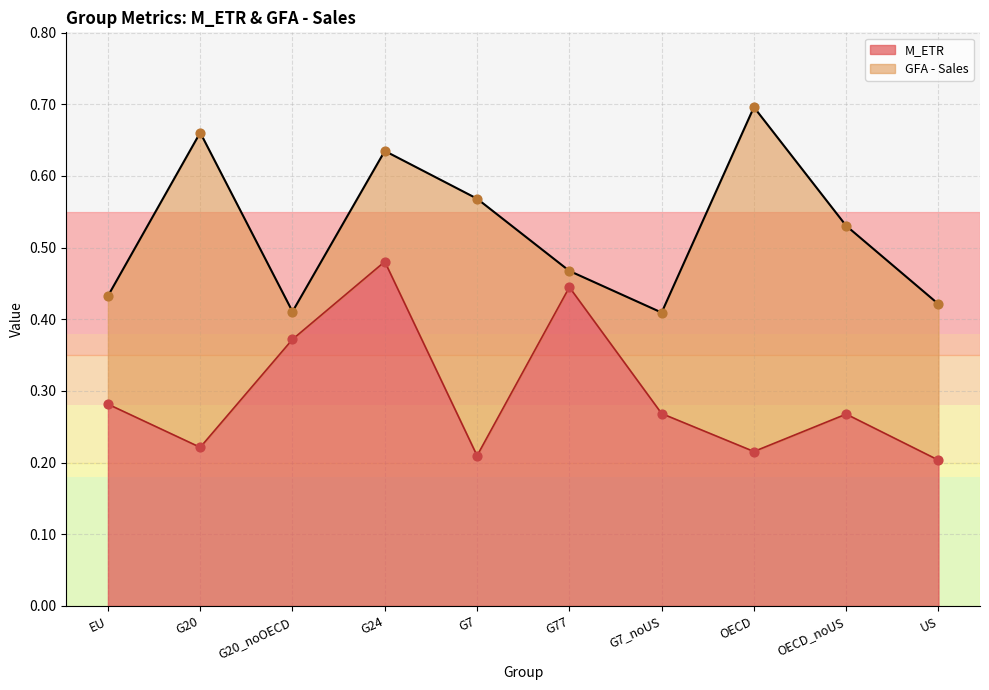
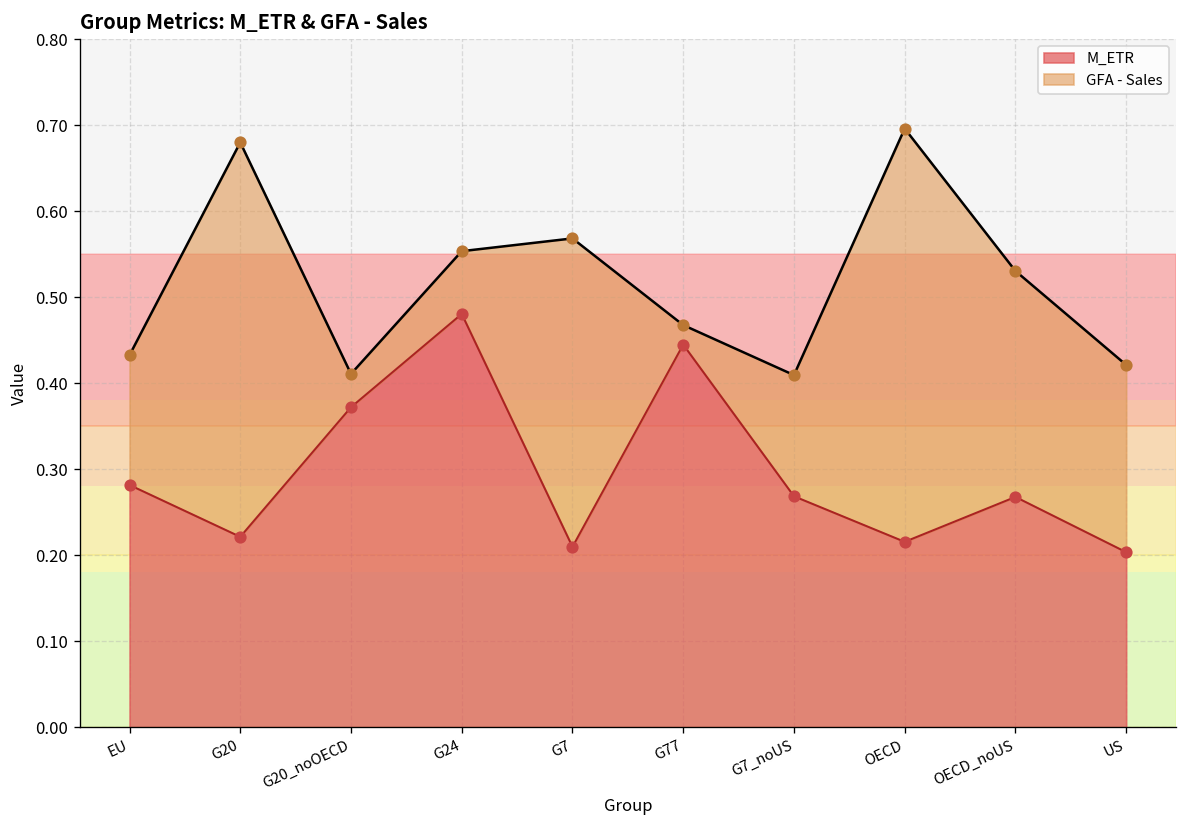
  {
    "M_ETR": {
      "EU": 0.28,
      "G20": 0.22,
      "G20_noOECD": 0.37,
      "G24": 0.48,
      "G7": 0.21,
      "G77": 0.44,
      "G7_noUS": 0.27,
      "OECD": 0.22,
      "OECD_noUS": 0.27,
      "US": 0.20
    },
    "GFA - Sales": {
      "EU": 0.15,
-     "G20": 0.44,
+     "G20": 0.46,
      "G20_noOECD": 0.04,
-     "G24": 0.15,
+     "G24": 0.07,
      "G7": 0.36,
      "G77": 0.02,
      "G7_noUS": 0.14,
      "OECD": 0.48,
      "OECD_noUS": 0.26,
      "US": 0.22
    }
  }
